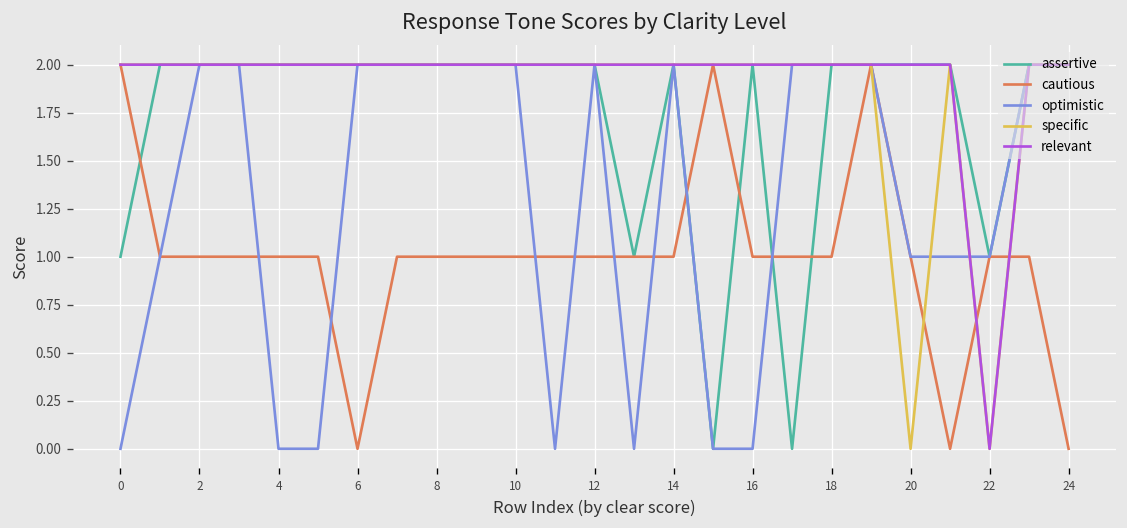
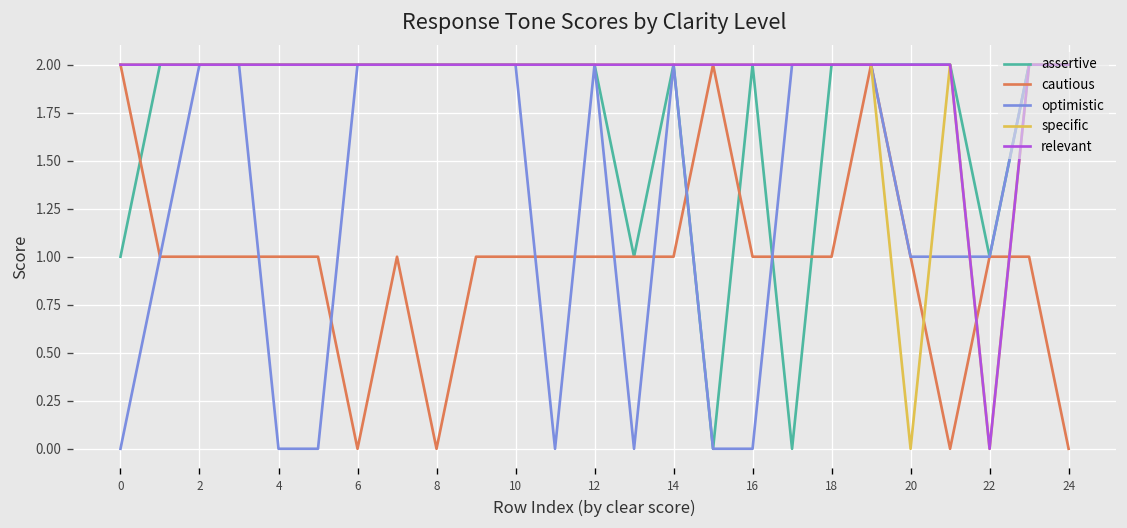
  {
    "assertive": {
      "0": 1
    },
    "cautious": {
      "2": 1,
      "4": 1,
      "6": 0,
-     "8": 1,
+     "8": 0,
      "10": 1,
      "12": 1,
      "14": 1,
      "16": 1,
      "18": 1,
      "24": 0
    },
    "optimistic": {
      "0": 0,
      "4": 0,
      "16": 0
    },
    "specific": {
      "20": 0
    }
  }
